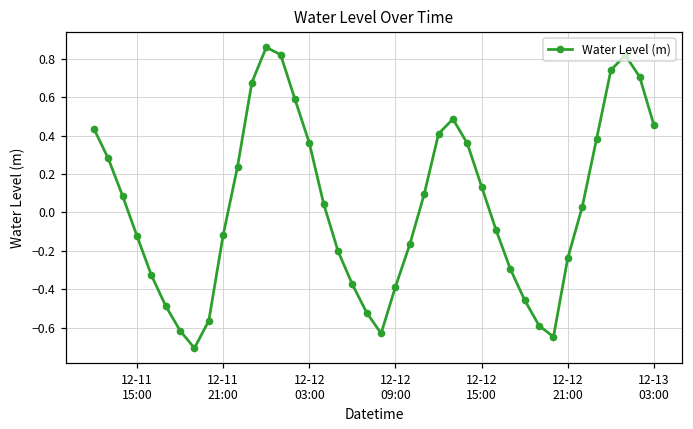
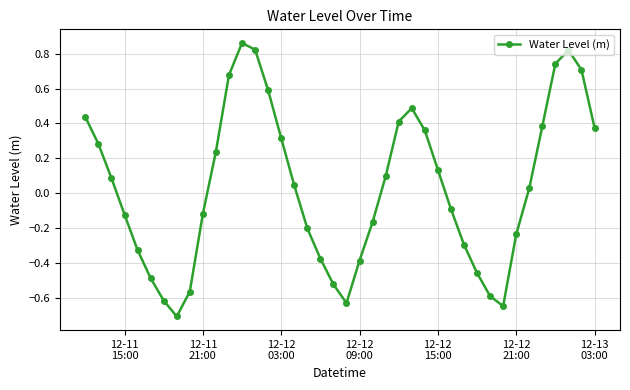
  {
    "12-11 15:00": -0.12,
    "12-11 21:00": -0.12,
-   "12-12 03:00": 0.36,
+   "12-12 03:00": 0.32,
    "12-12 09:00": -0.39,
    "12-12 15:00": 0.13,
    "12-12 21:00": -0.24,
-   "12-13 03:00": 0.45
+   "12-13 03:00": 0.38
  }
